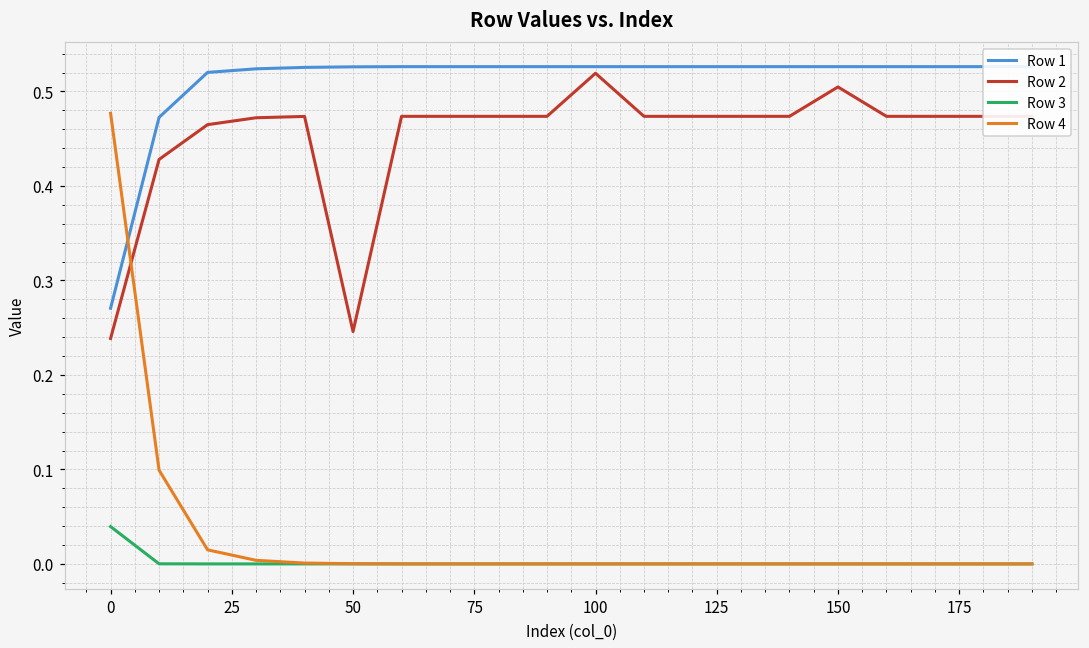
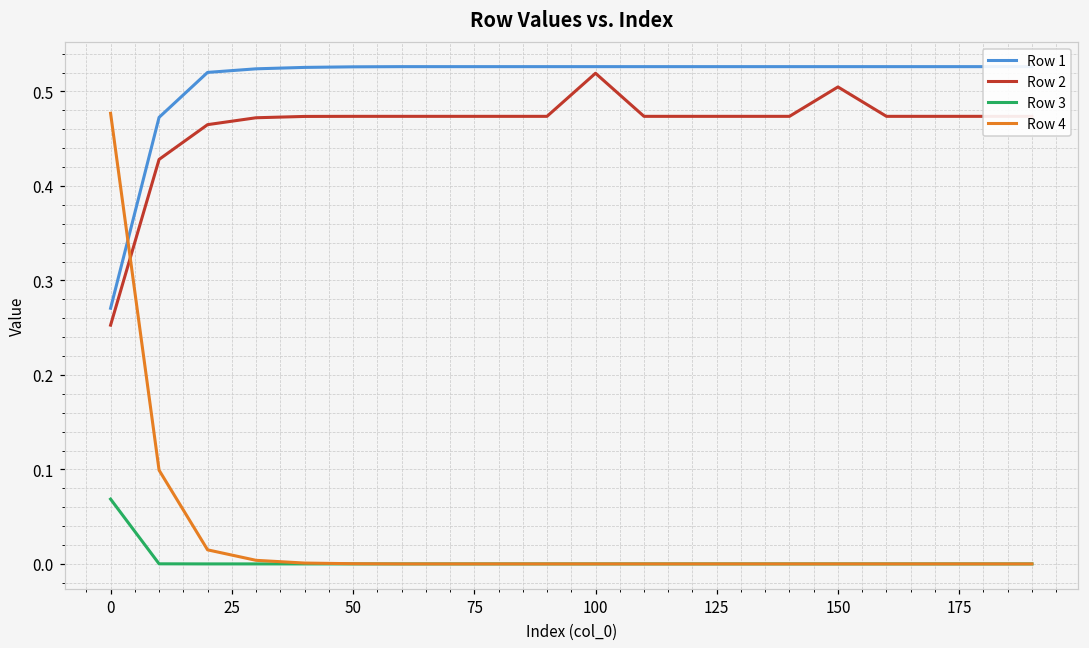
  {
    "Row 1": {
      "0": 0.27,
      "50": 0.53,
      "100": 0.53,
      "150": 0.53
    },
    "Row 2": {
-     "0": 0.24,
-     "50": 0.25,
+     "0": 0.25,
+     "50": 0.47,
      "100": 0.52,
      "150": 0.50
    },
    "Row 3": {
-     "0": 0.04
+     "0": 0.07
    },
    "Row 4": {
      "0": 0.48
    }
  }
